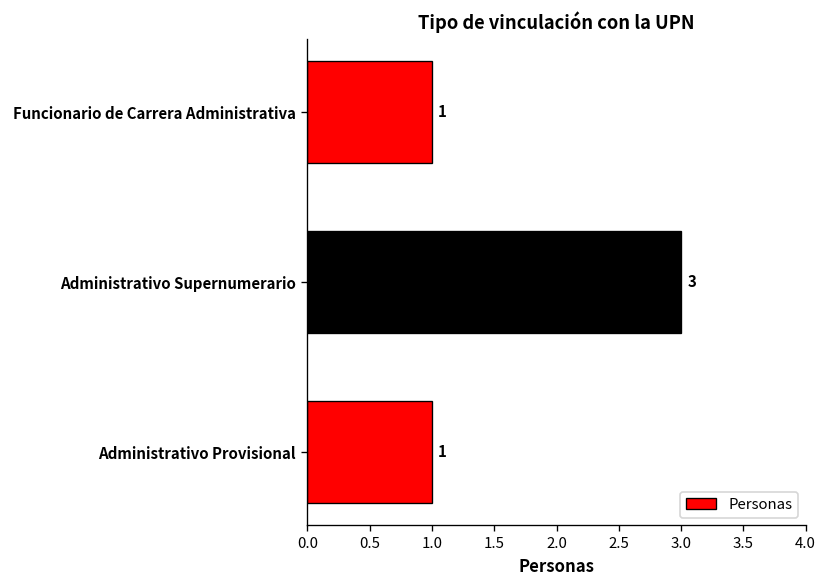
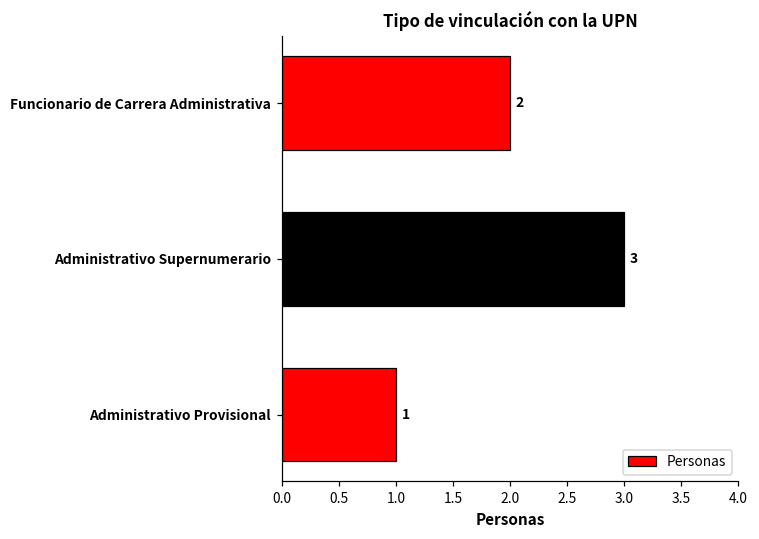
  {
-   "Funcionario de Carrera Administrativa": 1,
+   "Funcionario de Carrera Administrativa": 2,
    "Administrativo Supernumerario": 3,
    "Administrativo Provisional": 1
  }
